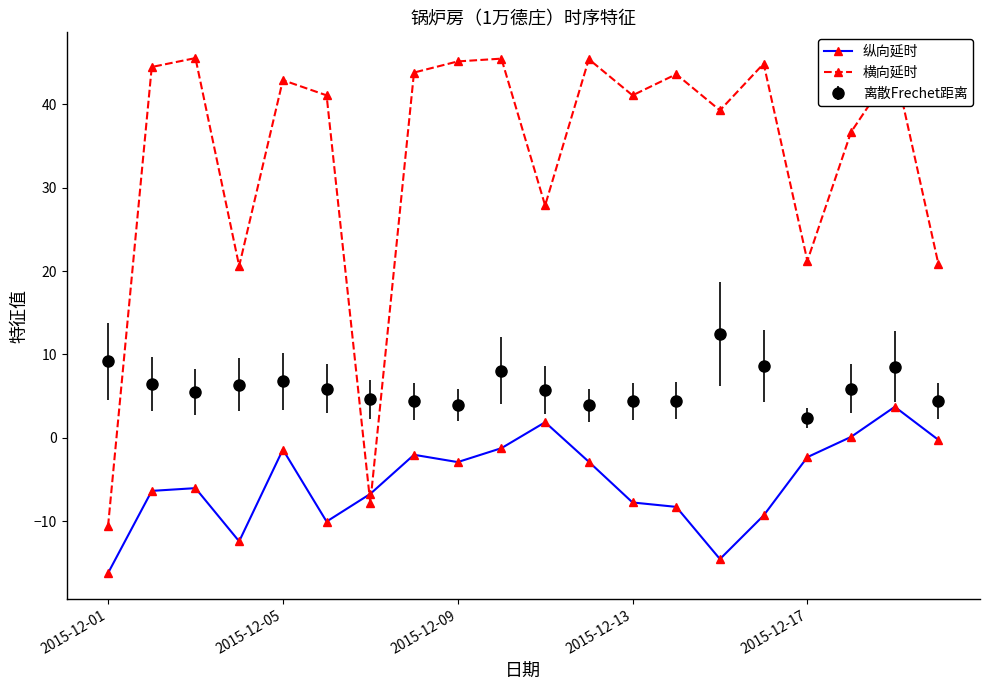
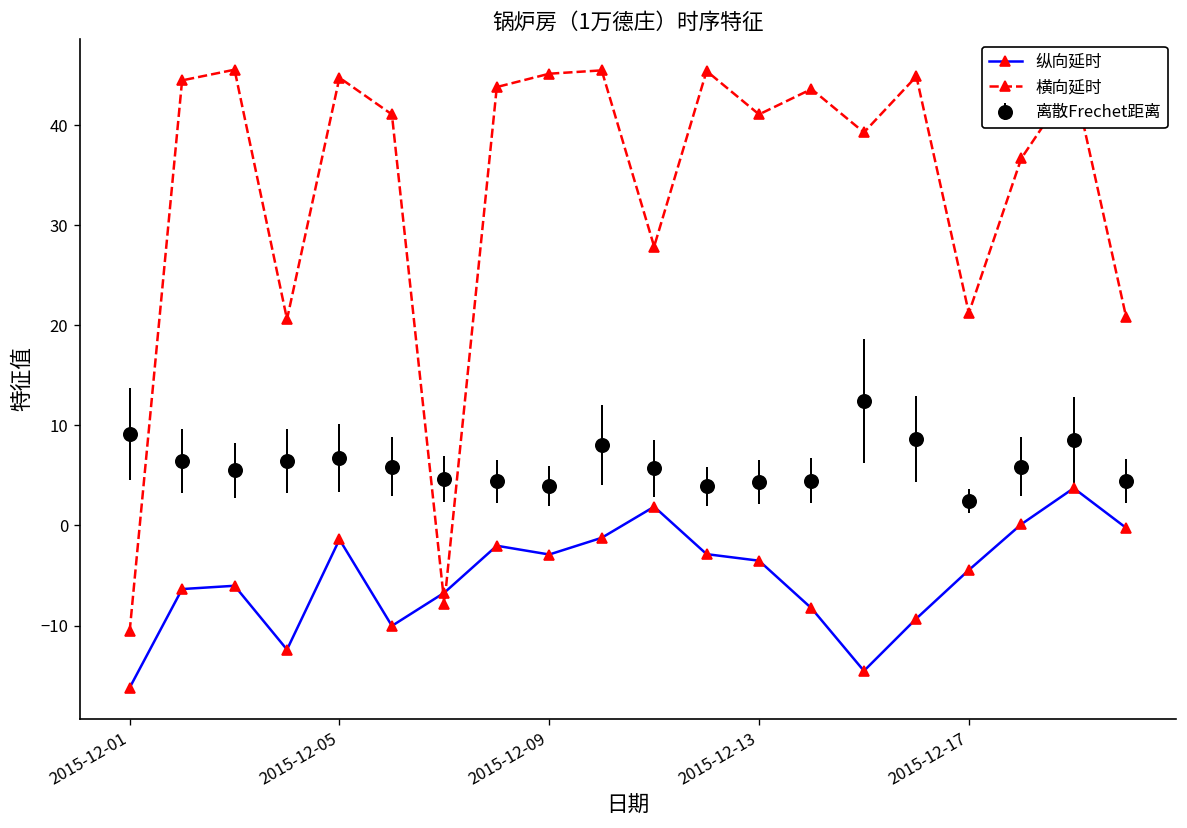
  {
    "纵向延时": {
      "2015-12-01": -16,
      "2015-12-05": -1,
      "2015-12-09": -3,
-     "2015-12-13": -8,
-     "2015-12-17": -2
+     "2015-12-13": -4,
+     "2015-12-17": -4
    },
    "横向延时": {
      "2015-12-01": -11,
-     "2015-12-05": 43,
+     "2015-12-05": 45,
      "2015-12-09": 45,
      "2015-12-13": 41,
      "2015-12-17": 21
    }
  }
